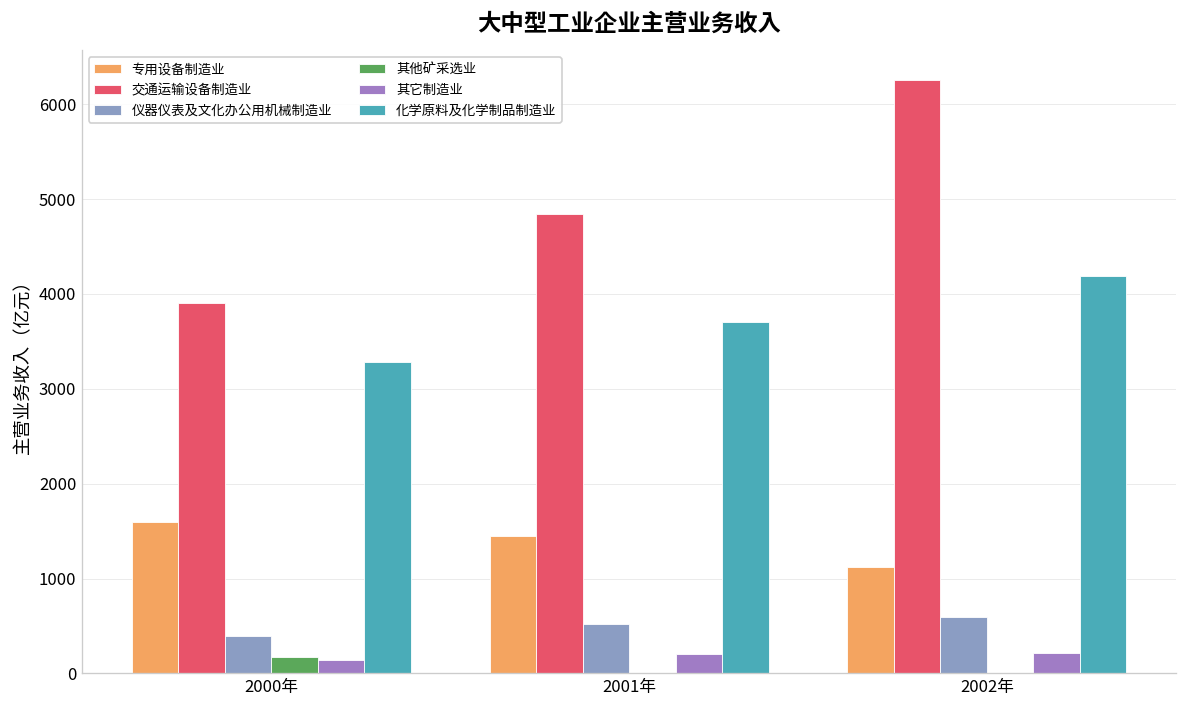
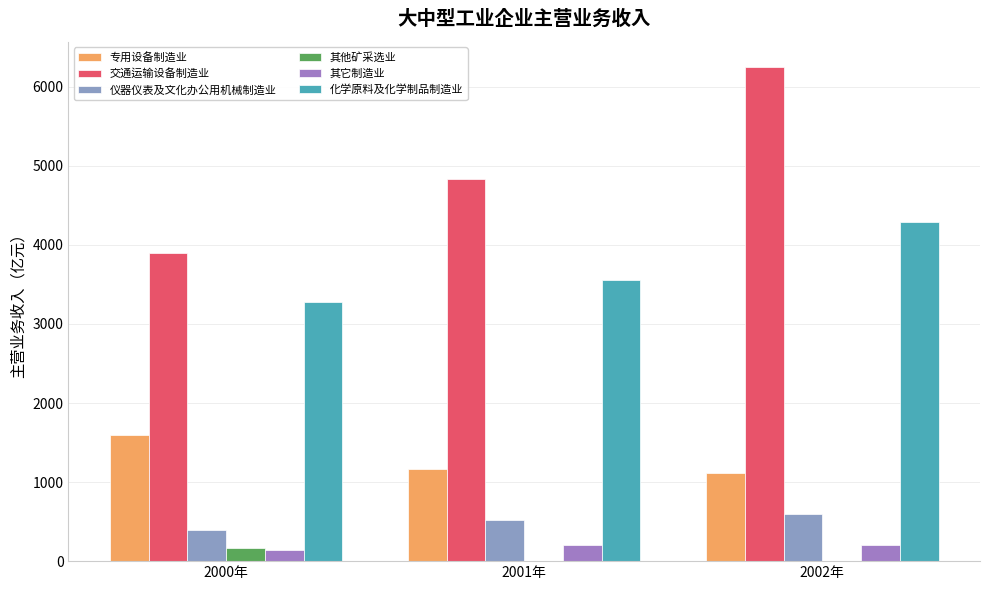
  {
    "专用设备制造业": {
      "2000年": 1600,
-     "2001年": 1400,
+     "2001年": 1200,
      "2002年": 1100
    },
    "交通运输设备制造业": {
      "2000年": 3900,
      "2001年": 4800,
      "2002年": 6300
    },
    "其他矿采选业": {
      "2000年": 200
    },
    "化学原料及化学制品制造业": {
      "2000年": 3300,
-     "2001年": 3700,
-     "2002年": 4200
+     "2001年": 3600,
+     "2002年": 4300
    }
  }
